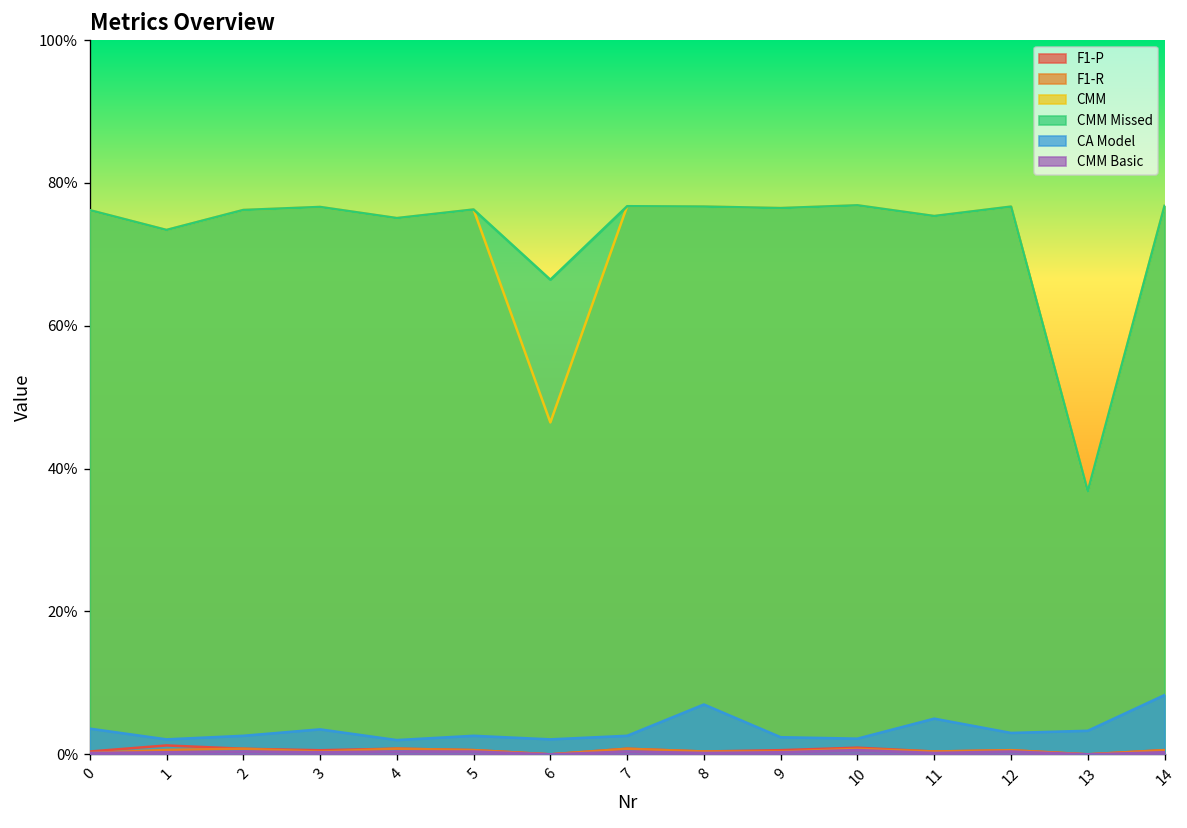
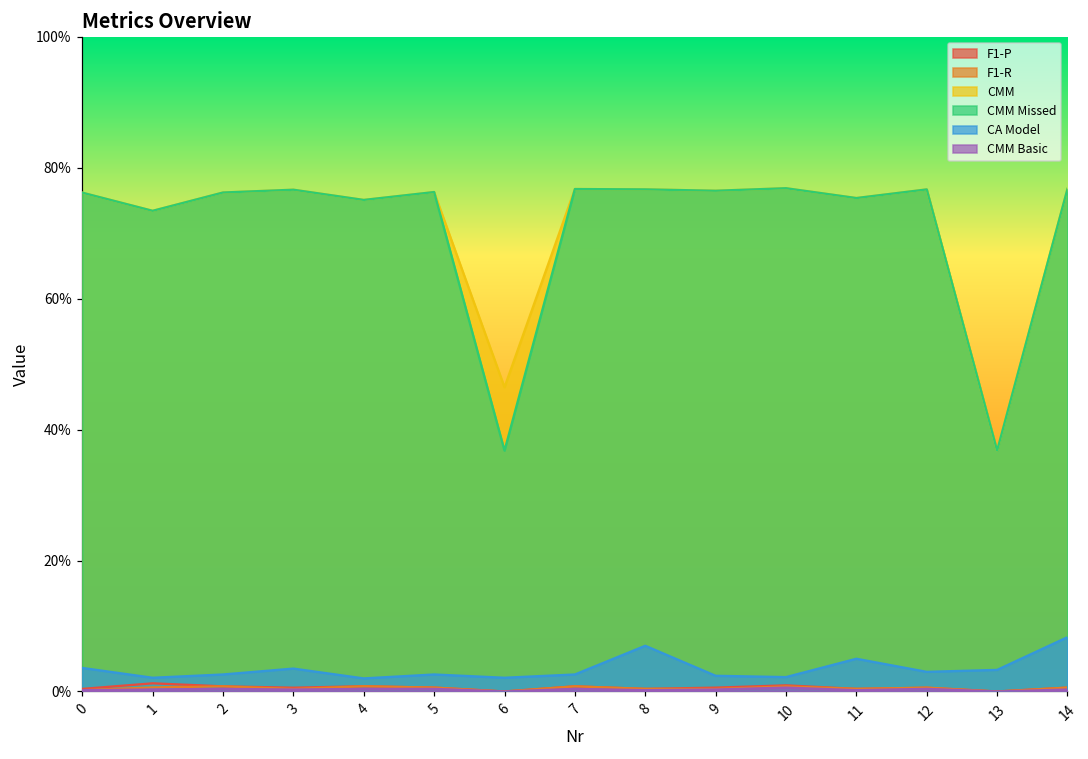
  {
    "CMM": {
      "6": "46%"
    },
    "CMM Missed": {
-     "6": "66%"
+     "6": "37%"
    },
    "CA Model": {
      "0": "4%",
      "1": "2%",
      "2": "3%",
      "3": "4%",
      "4": "2%",
      "5": "3%",
      "6": "2%",
      "7": "3%",
      "8": "7%",
      "9": "2%",
      "10": "2%",
      "11": "5%",
      "12": "3%",
      "13": "3%",
      "14": "8%"
    }
  }
